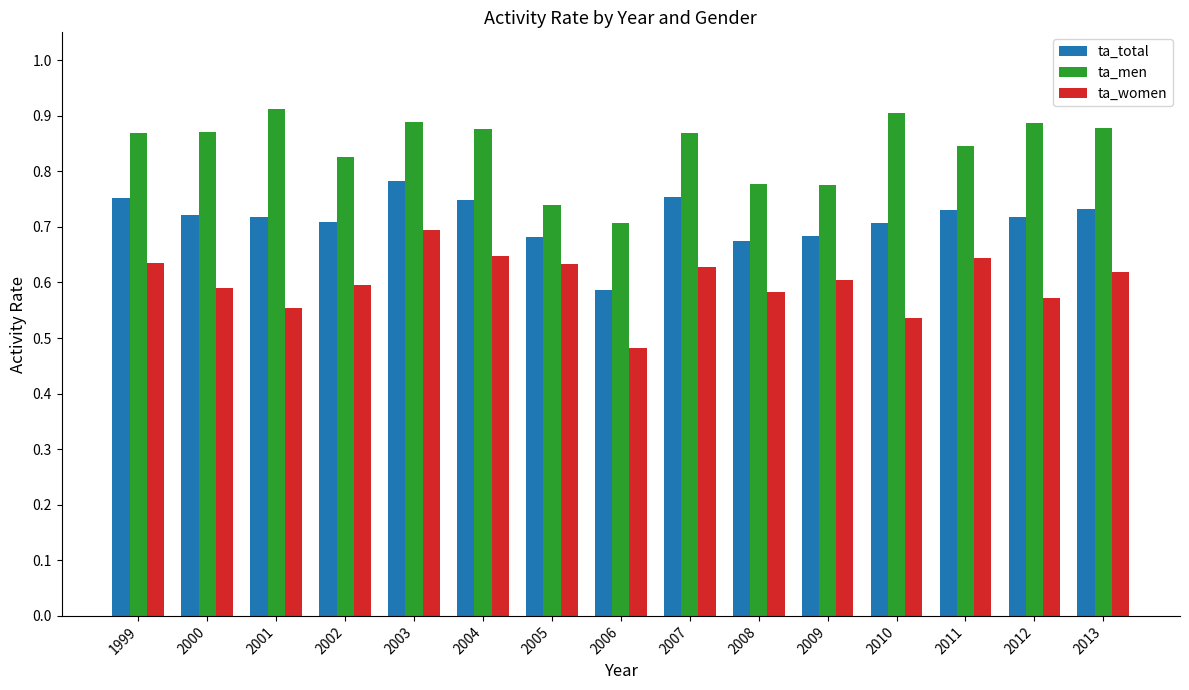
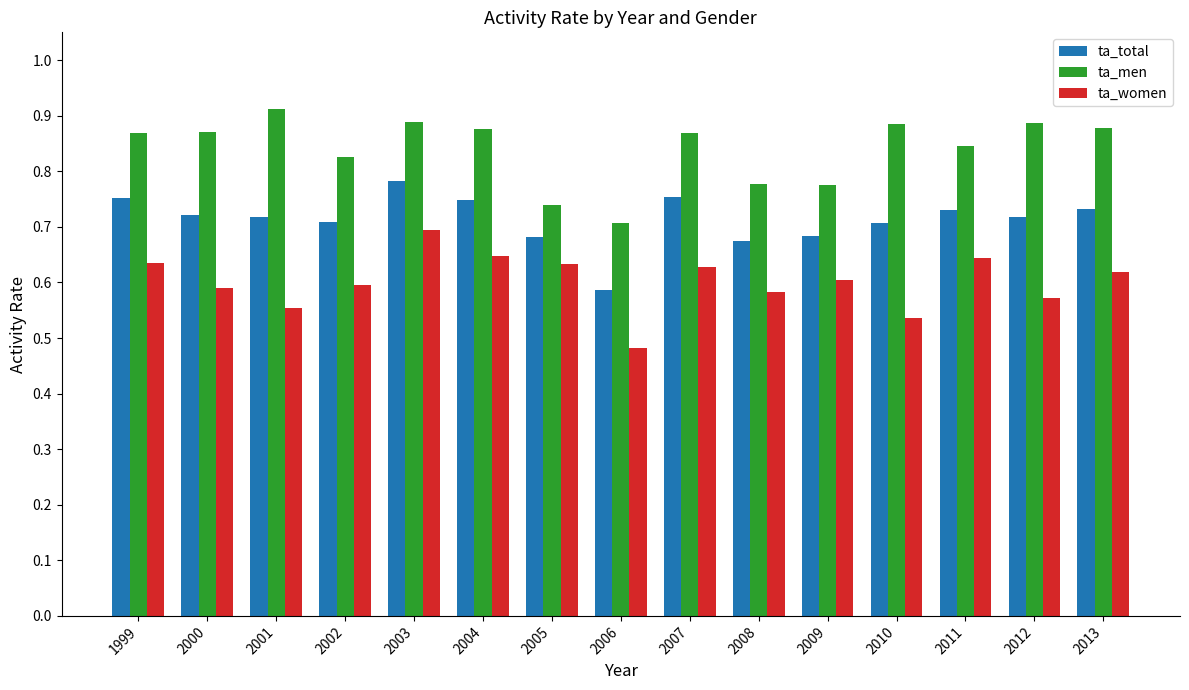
  {
    "ta_total": {
      "1999": 0.75,
      "2000": 0.72,
      "2001": 0.72,
      "2002": 0.71,
      "2003": 0.78,
      "2004": 0.75,
      "2005": 0.68,
      "2006": 0.59,
      "2007": 0.75,
      "2008": 0.67,
      "2009": 0.68,
      "2010": 0.71,
      "2011": 0.73,
      "2012": 0.72,
      "2013": 0.73
    },
    "ta_men": {
      "1999": 0.87,
      "2000": 0.87,
      "2001": 0.91,
      "2002": 0.83,
      "2003": 0.89,
      "2004": 0.88,
      "2005": 0.74,
      "2006": 0.71,
      "2007": 0.87,
      "2008": 0.78,
      "2009": 0.77,
-     "2010": 0.90,
+     "2010": 0.88,
      "2011": 0.85,
      "2012": 0.89,
      "2013": 0.88
    },
    "ta_women": {
      "1999": 0.63,
      "2000": 0.59,
      "2001": 0.55,
      "2002": 0.60,
      "2003": 0.70,
      "2004": 0.65,
      "2005": 0.63,
      "2006": 0.48,
      "2007": 0.63,
      "2008": 0.58,
      "2009": 0.60,
      "2010": 0.54,
      "2011": 0.64,
      "2012": 0.57,
      "2013": 0.62
    }
  }
